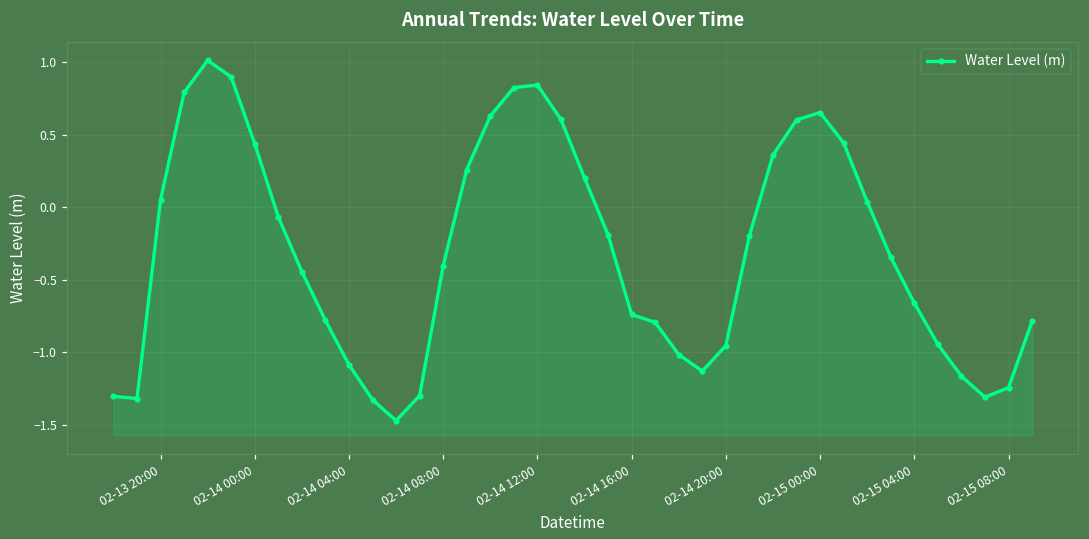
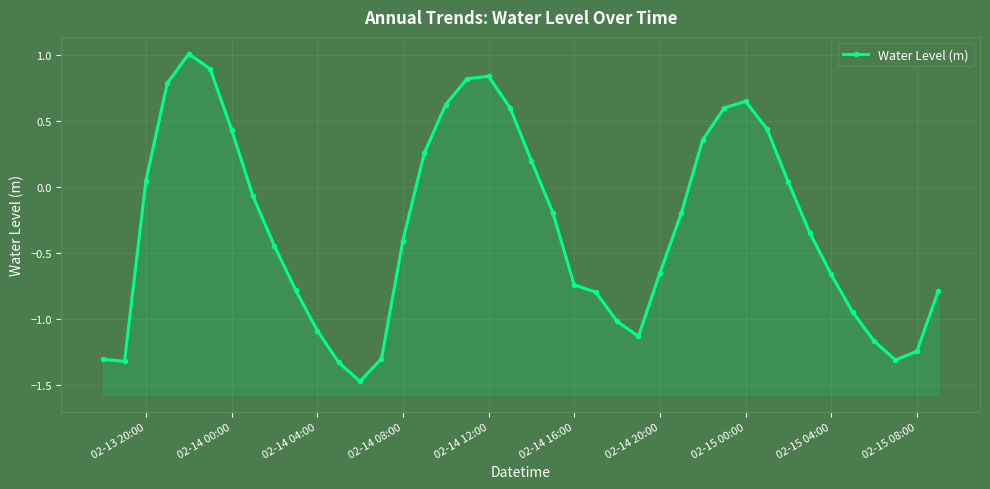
  {
    "02-13 20:00": 0.05,
    "02-14 00:00": 0.44,
    "02-14 04:00": -1.08,
    "02-14 08:00": -0.40,
    "02-14 12:00": 0.84,
    "02-14 16:00": -0.74,
-   "02-14 20:00": -0.95,
+   "02-14 20:00": -0.65,
    "02-15 00:00": 0.65,
    "02-15 04:00": -0.66,
    "02-15 08:00": -1.24
  }
